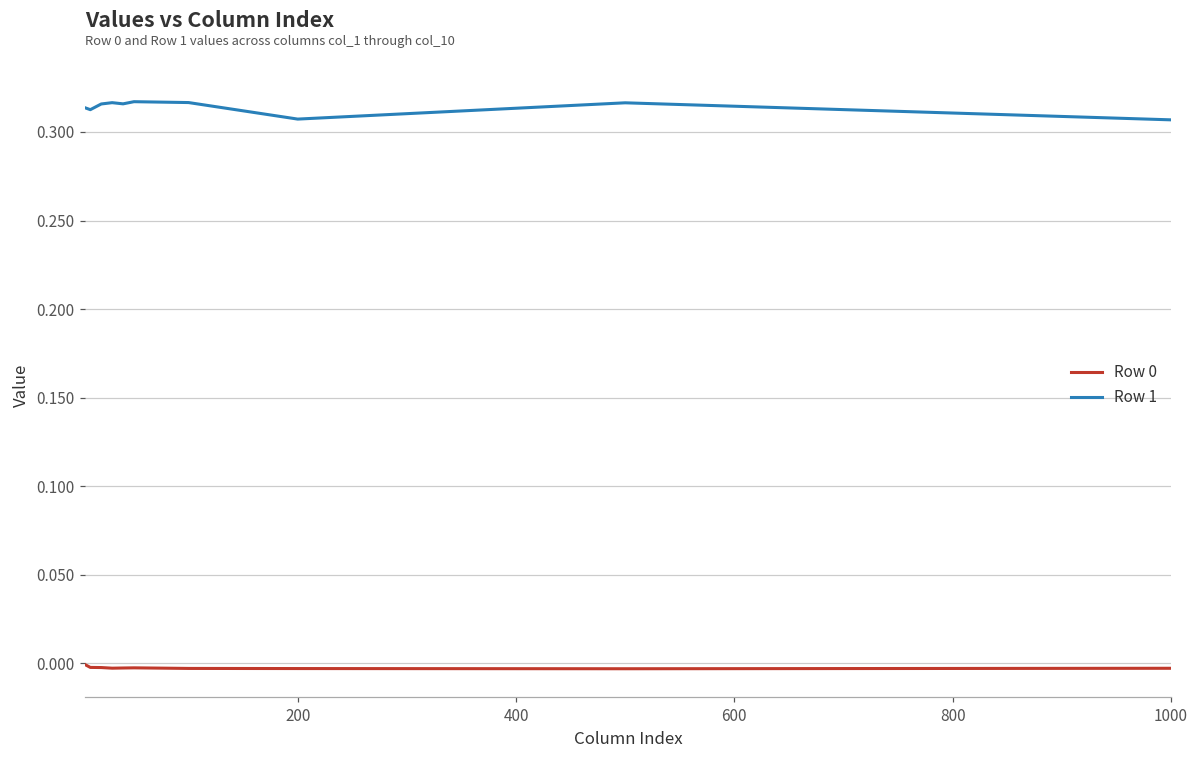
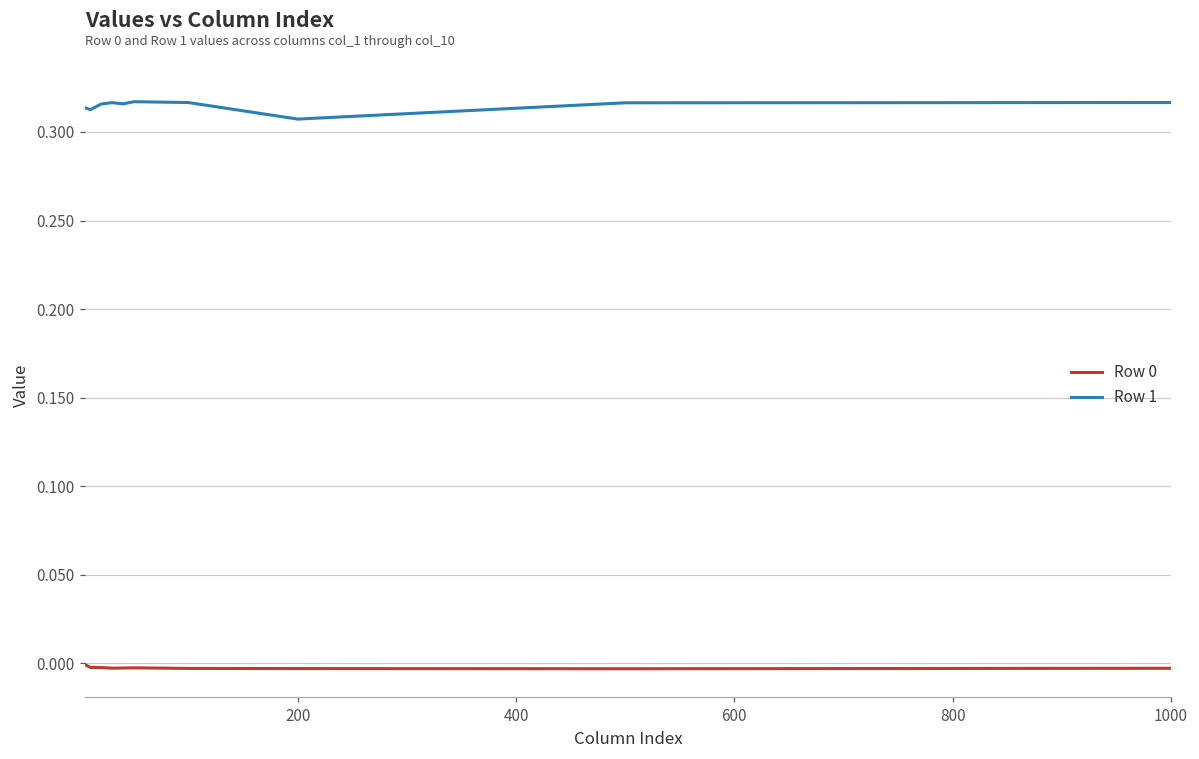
  {
    "Row 0": {
      "200": -0.003,
      "1000": -0.003
    },
    "Row 1": {
      "200": 0.307,
-     "1000": 0.307
+     "1000": 0.317
    }
  }
